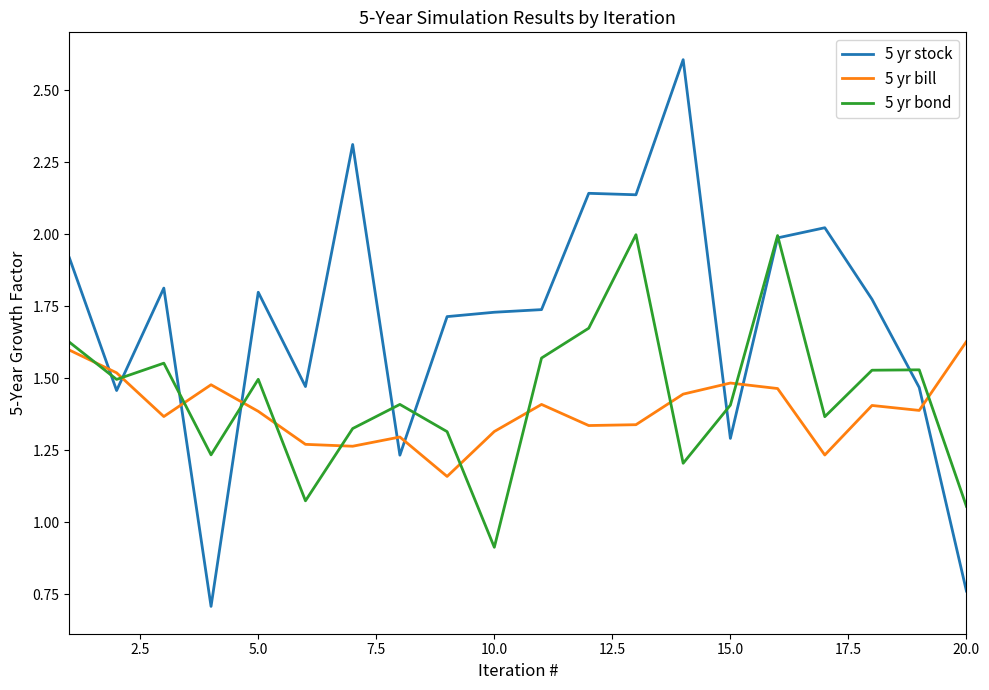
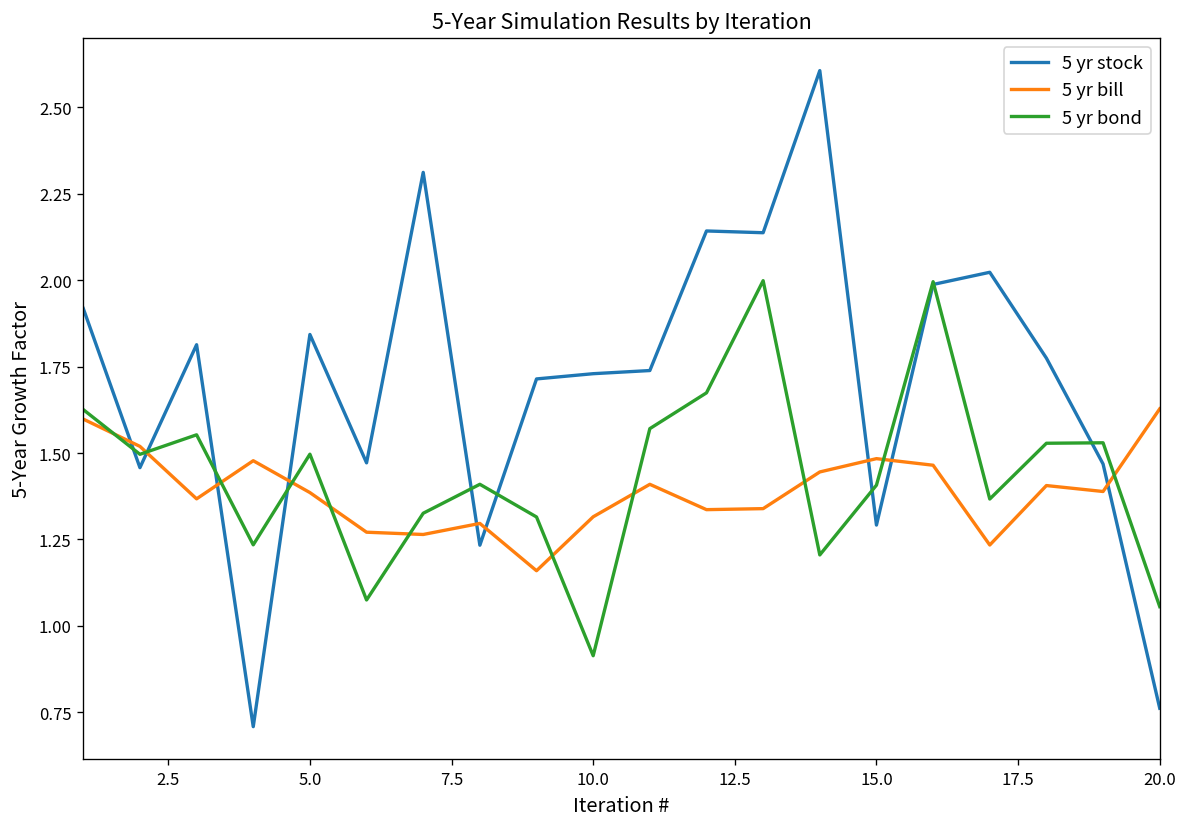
  {
    "5 yr stock": {
-     "5.0": 1.80,
+     "5.0": 1.84,
      "10.0": 1.73,
      "15.0": 1.29,
      "20.0": 0.76
    },
    "5 yr bill": {
      "5.0": 1.39,
      "10.0": 1.32,
      "15.0": 1.48,
      "20.0": 1.63
    },
    "5 yr bond": {
      "5.0": 1.50,
      "10.0": 0.91,
      "15.0": 1.41,
      "20.0": 1.06
    }
  }
